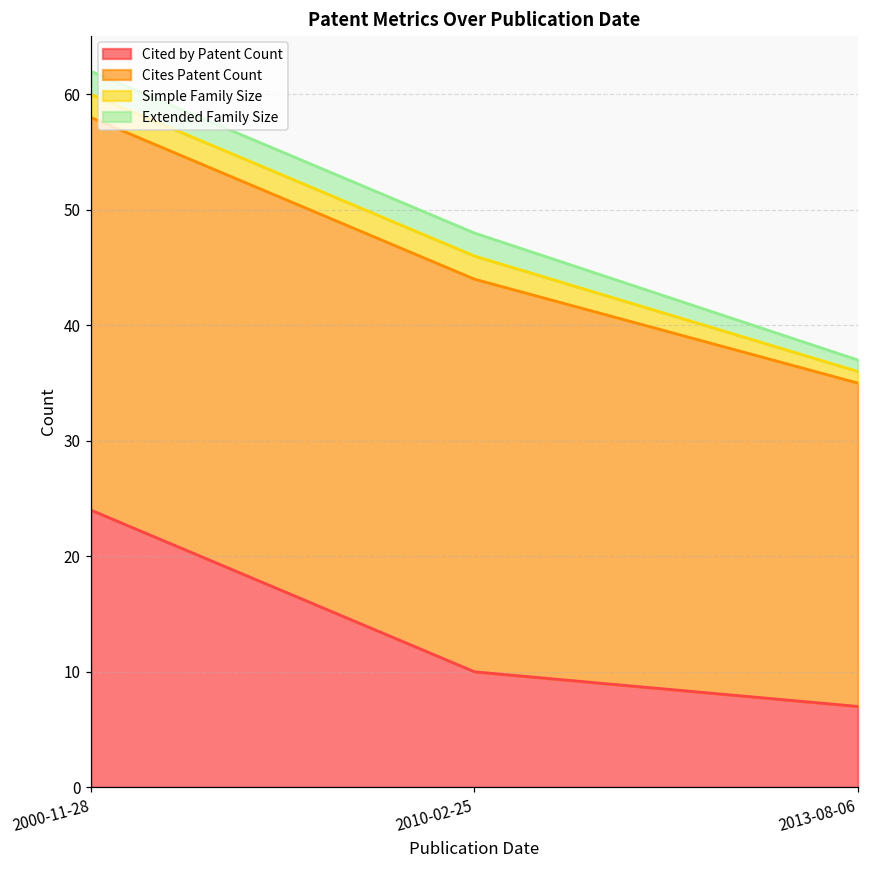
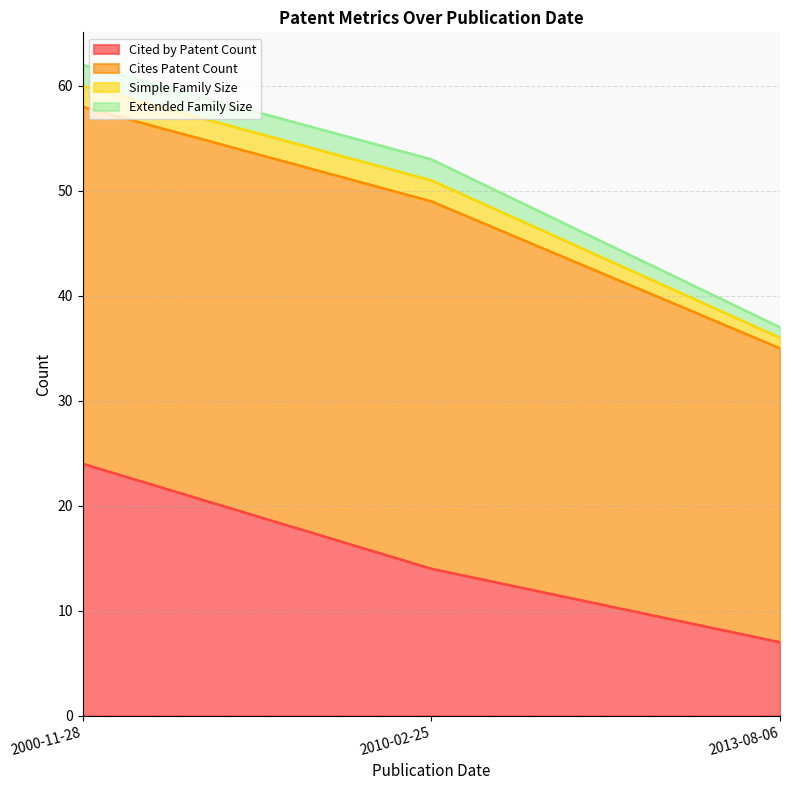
  {
    "Cited by Patent Count": {
      "2000-11-28": 24,
-     "2010-02-25": 10,
+     "2010-02-25": 14,
      "2013-08-06": 7
    },
    "Cites Patent Count": {
      "2000-11-28": 34,
-     "2010-02-25": 34,
+     "2010-02-25": 35,
      "2013-08-06": 28
    },
    "Simple Family Size": {
      "2000-11-28": 2,
      "2010-02-25": 2,
      "2013-08-06": 1
    },
    "Extended Family Size": {
      "2000-11-28": 2,
      "2010-02-25": 2,
      "2013-08-06": 1
    }
  }
